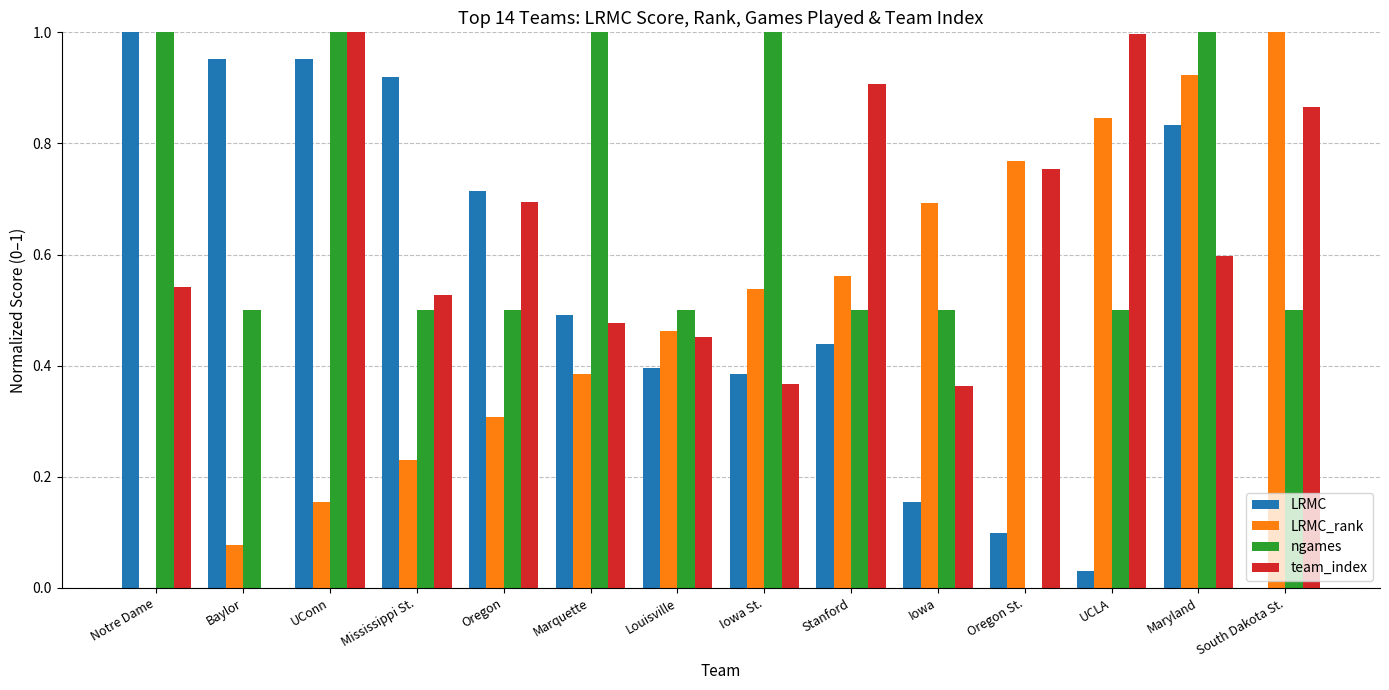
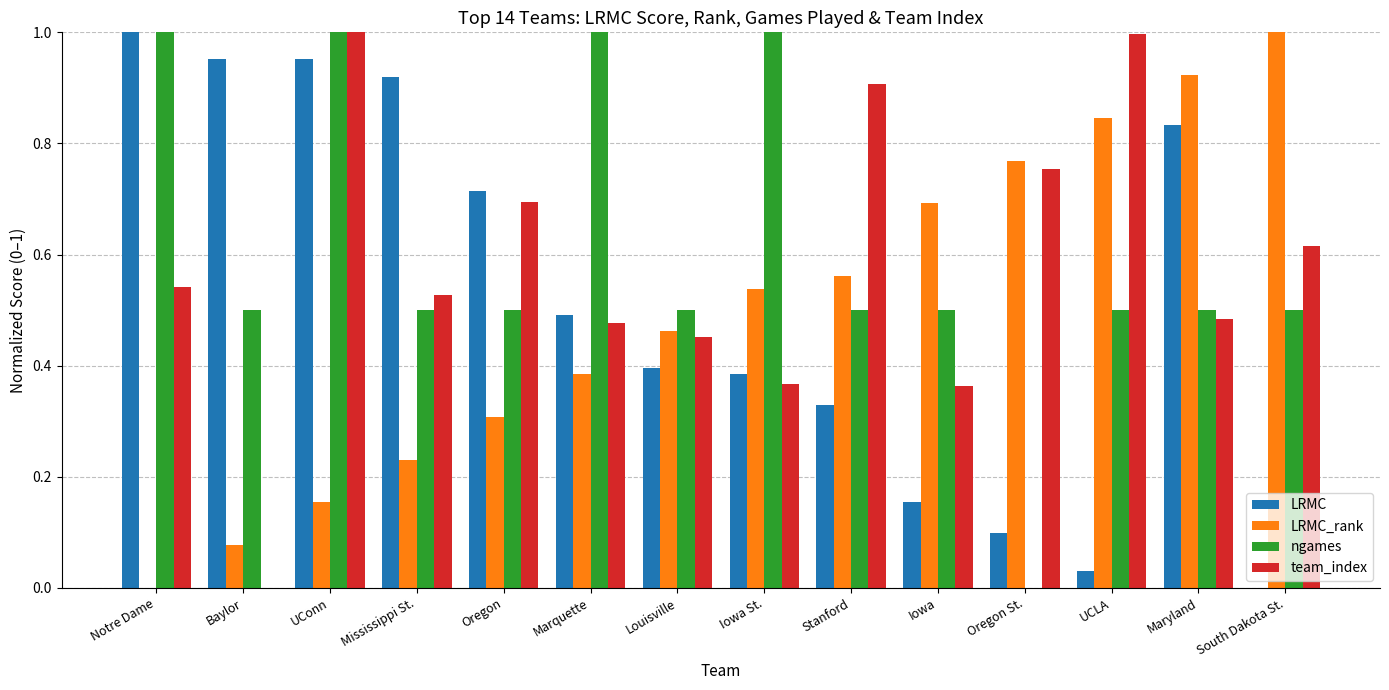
  {
    "LRMC": {
      "Notre Dame": 1.00,
      "Baylor": 0.95,
      "UConn": 0.95,
      "Mississippi St.": 0.92,
      "Oregon": 0.71,
      "Marquette": 0.49,
      "Louisville": 0.40,
      "Iowa St.": 0.38,
-     "Stanford": 0.44,
+     "Stanford": 0.33,
      "Iowa": 0.15,
      "Oregon St.": 0.10,
      "UCLA": 0.03,
      "Maryland": 0.83,
      "South Dakota St.": 0.00
    },
    "LRMC_rank": {
      "Notre Dame": 0.00,
      "Baylor": 0.08,
      "UConn": 0.15,
      "Mississippi St.": 0.23,
      "Oregon": 0.31,
      "Marquette": 0.38,
      "Louisville": 0.46,
      "Iowa St.": 0.54,
      "Stanford": 0.56,
      "Iowa": 0.69,
      "Oregon St.": 0.77,
      "UCLA": 0.85,
      "Maryland": 0.92,
      "South Dakota St.": 1.00
    },
    "ngames": {
      "Notre Dame": 1.00,
      "Baylor": 0.50,
      "UConn": 1.00,
      "Mississippi St.": 0.50,
      "Oregon": 0.50,
      "Marquette": 1.00,
      "Louisville": 0.50,
      "Iowa St.": 1.00,
      "Stanford": 0.50,
      "Iowa": 0.50,
      "Oregon St.": 0.00,
      "UCLA": 0.50,
-     "Maryland": 1.00,
+     "Maryland": 0.50,
      "South Dakota St.": 0.50
    },
    "team_index": {
      "Notre Dame": 0.54,
      "Baylor": 0.00,
      "UConn": 1.00,
      "Mississippi St.": 0.53,
      "Oregon": 0.69,
      "Marquette": 0.48,
      "Louisville": 0.45,
      "Iowa St.": 0.37,
      "Stanford": 0.91,
      "Iowa": 0.36,
      "Oregon St.": 0.75,
      "UCLA": 1.00,
-     "Maryland": 0.60,
-     "South Dakota St.": 0.86
+     "Maryland": 0.48,
+     "South Dakota St.": 0.62
    }
  }
